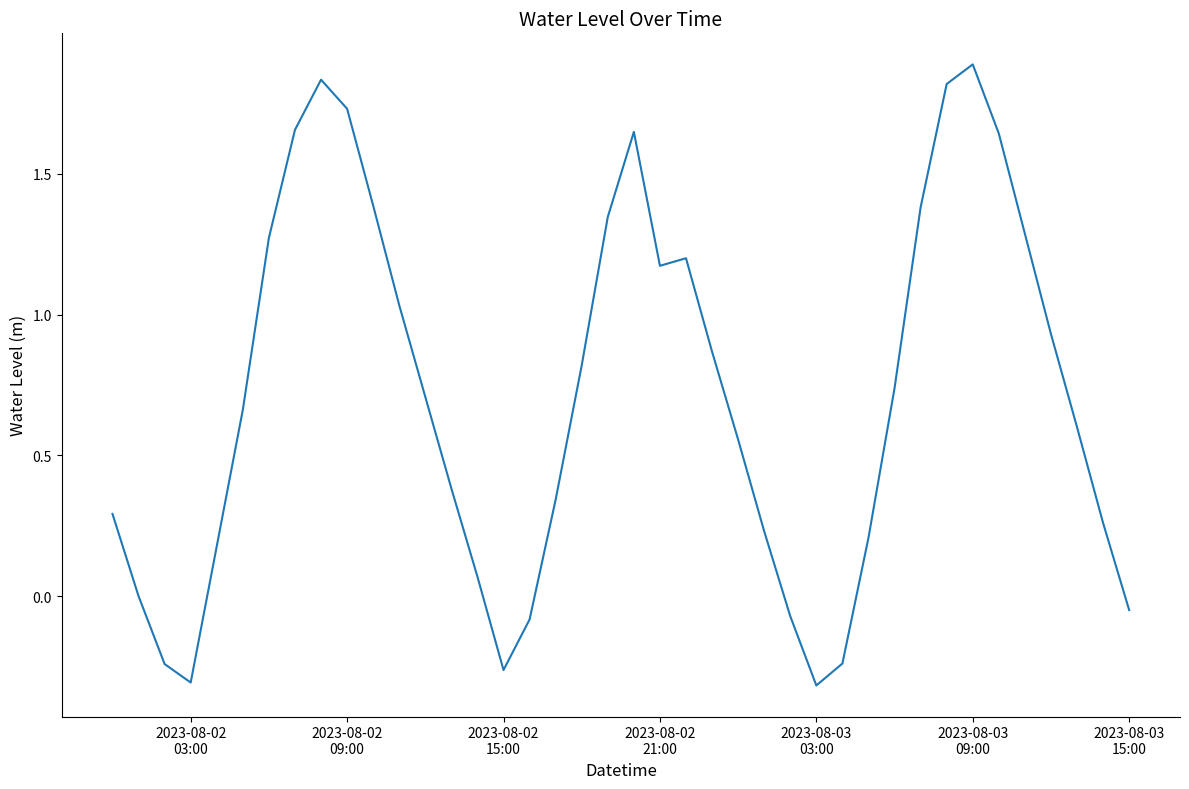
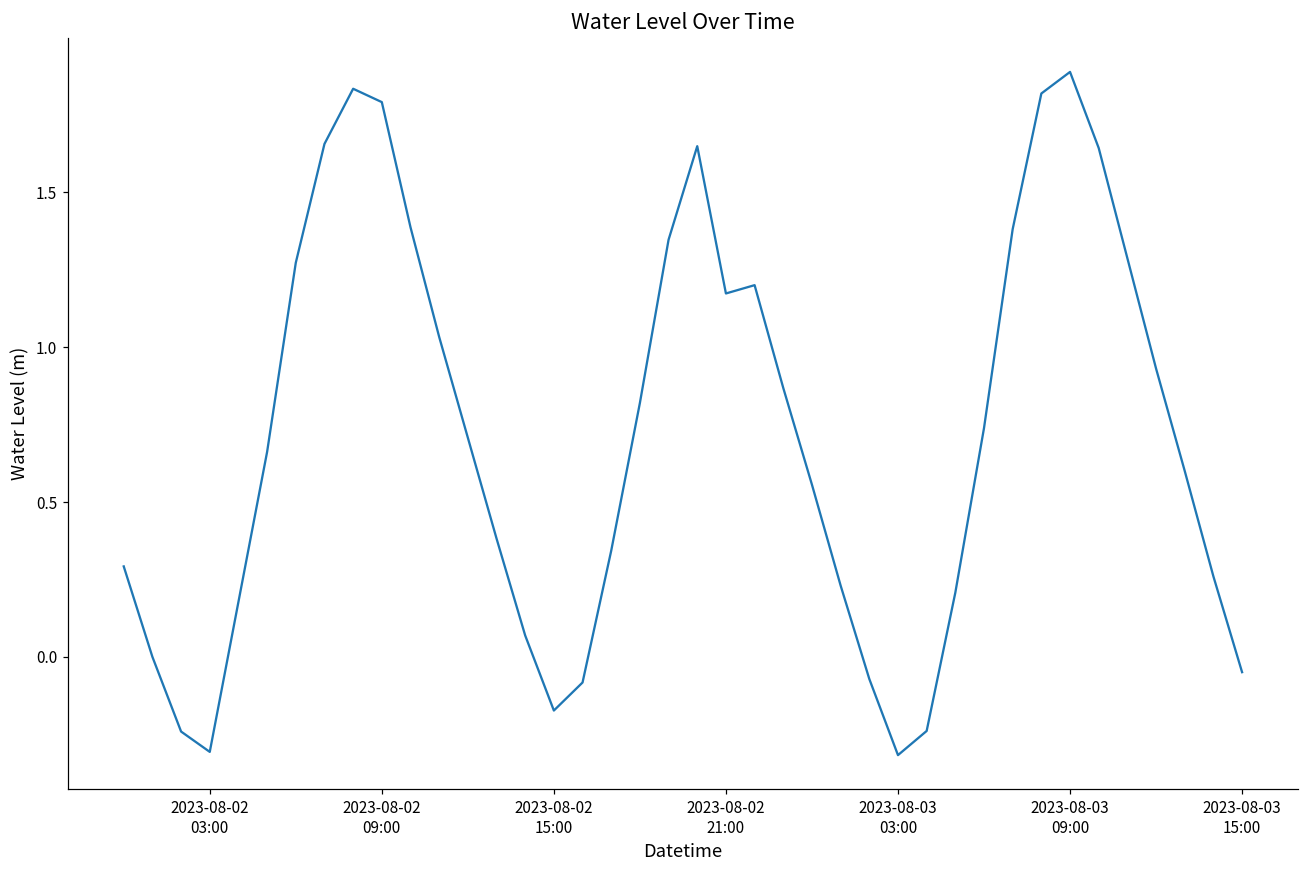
  {
    "2023-08-02 03:00": -0.31,
-   "2023-08-02 09:00": 1.73,
-   "2023-08-02 15:00": -0.26,
+   "2023-08-02 09:00": 1.79,
+   "2023-08-02 15:00": -0.17,
    "2023-08-02 21:00": 1.17,
    "2023-08-03 03:00": -0.32,
    "2023-08-03 09:00": 1.89,
    "2023-08-03 15:00": -0.05
  }
